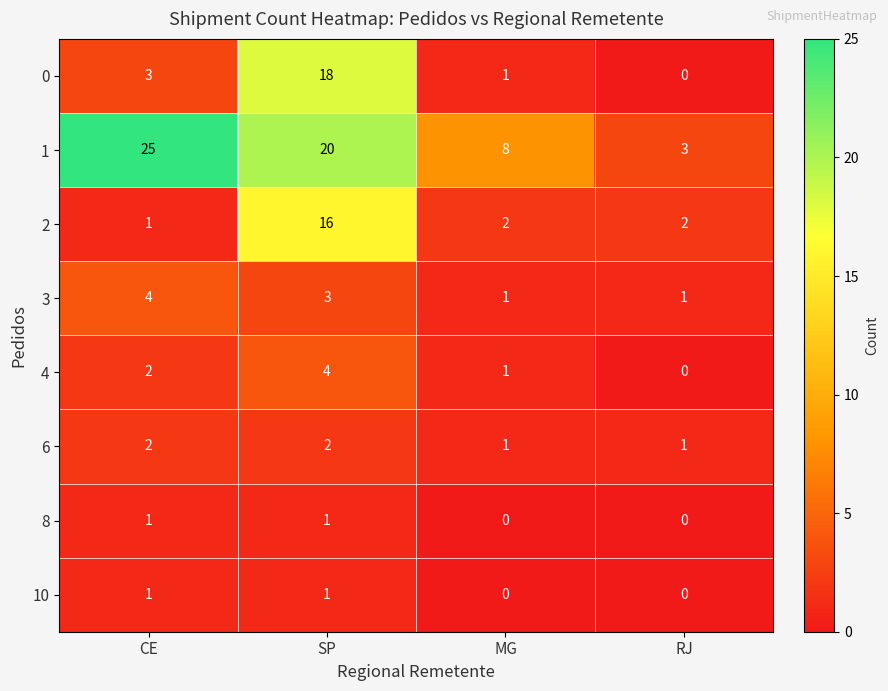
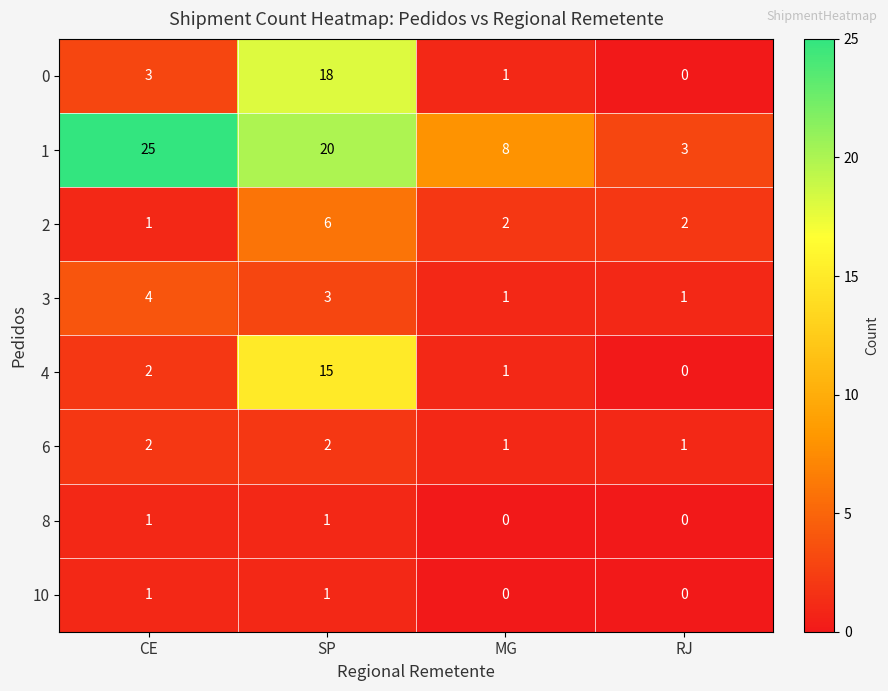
  {
    "0": {
      "CE": 3,
      "SP": 18,
      "MG": 1,
      "RJ": 0
    },
    "1": {
      "CE": 25,
      "SP": 20,
      "MG": 8,
      "RJ": 3
    },
    "2": {
      "CE": 1,
-     "SP": 16,
+     "SP": 6,
      "MG": 2,
      "RJ": 2
    },
    "3": {
      "CE": 4,
      "SP": 3,
      "MG": 1,
      "RJ": 1
    },
    "4": {
      "CE": 2,
-     "SP": 4,
+     "SP": 15,
      "MG": 1,
      "RJ": 0
    },
    "6": {
      "CE": 2,
      "SP": 2,
      "MG": 1,
      "RJ": 1
    },
    "8": {
      "CE": 1,
      "SP": 1,
      "MG": 0,
      "RJ": 0
    },
    "10": {
      "CE": 1,
      "SP": 1,
      "MG": 0,
      "RJ": 0
    }
  }
